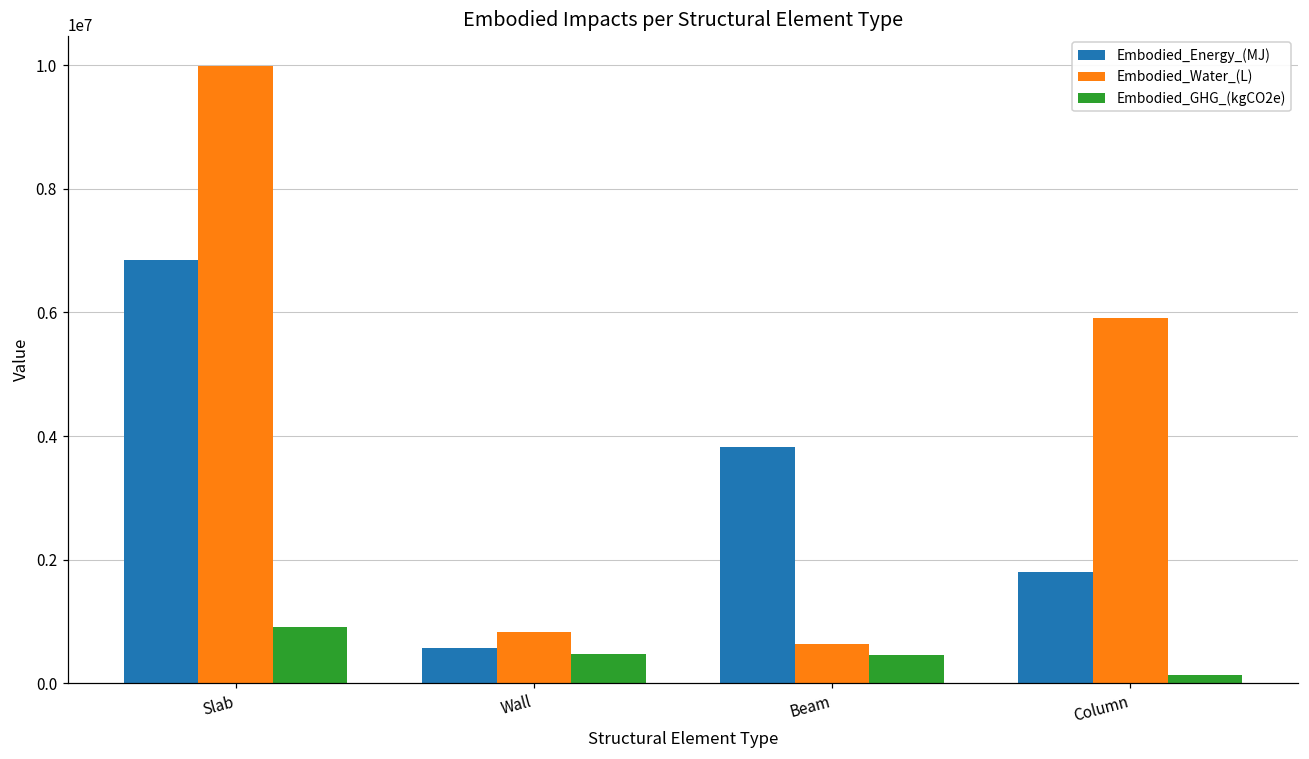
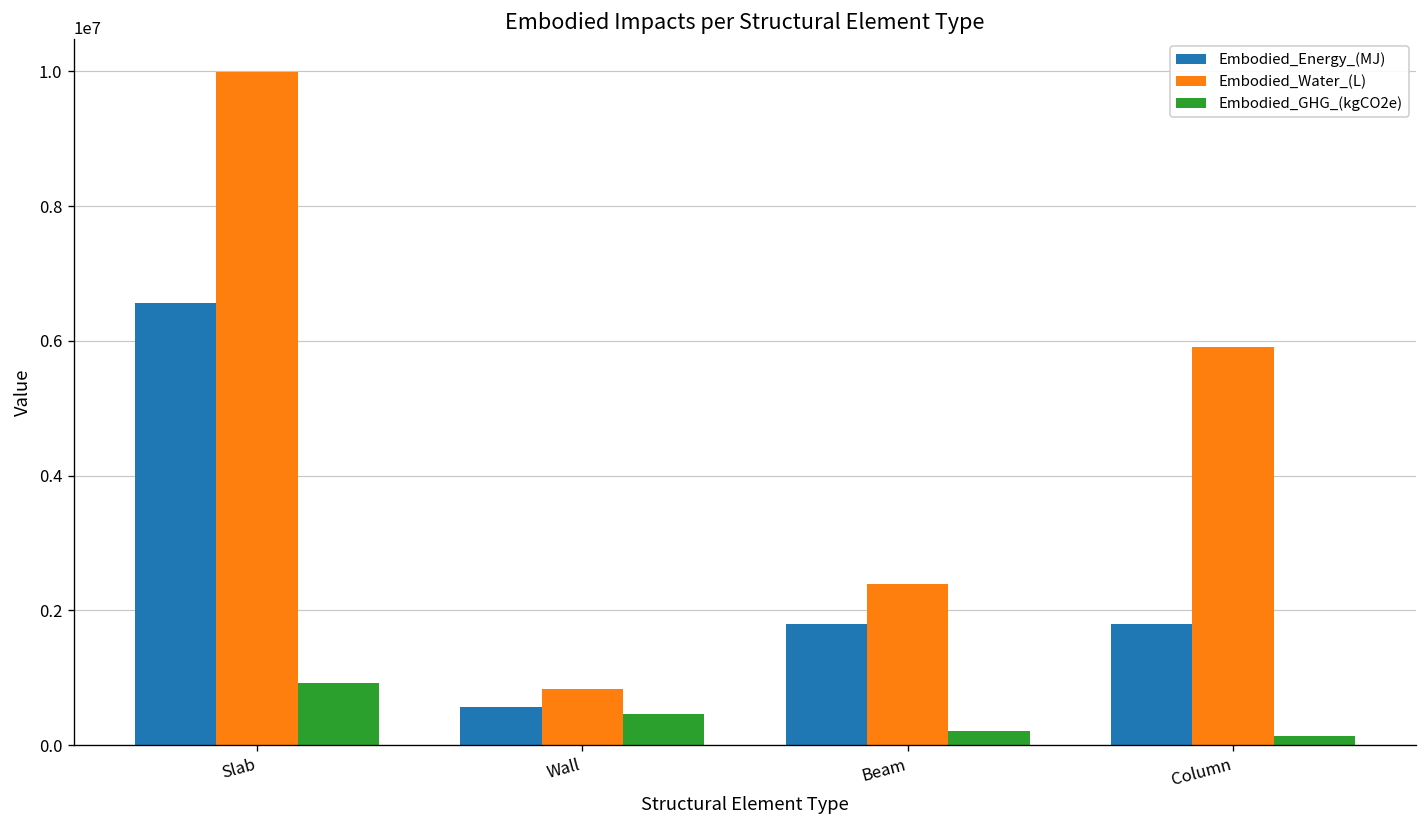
  {
    "Embodied_Energy_(MJ)": {
-     "Slab": 6900000,
+     "Slab": 6600000,
      "Wall": 600000,
-     "Beam": 3800000,
+     "Beam": 1800000,
      "Column": 1800000
    },
    "Embodied_Water_(L)": {
      "Slab": 10000000,
      "Wall": 800000,
-     "Beam": 600000,
+     "Beam": 2400000,
      "Column": 5900000
    },
    "Embodied_GHG_(kgCO2e)": {
      "Slab": 900000,
      "Wall": 500000,
-     "Beam": 500000,
+     "Beam": 200000,
      "Column": 100000
    }
  }
